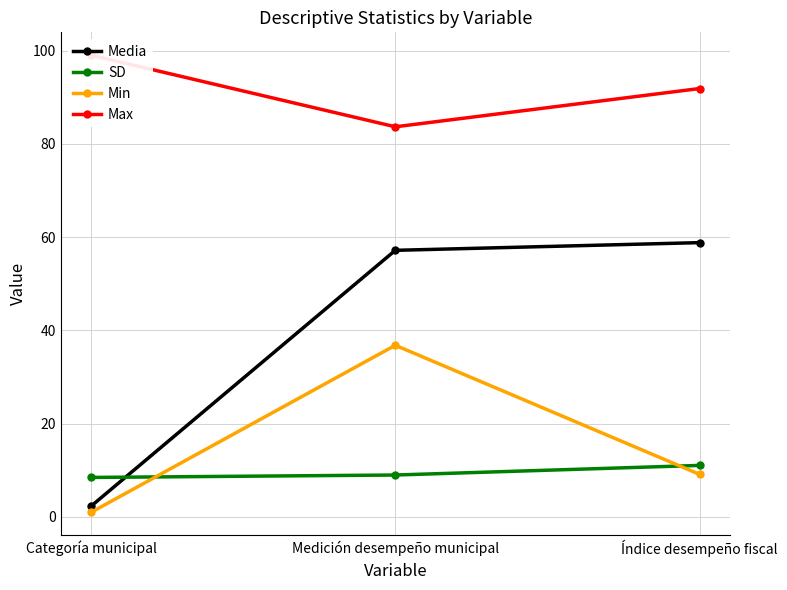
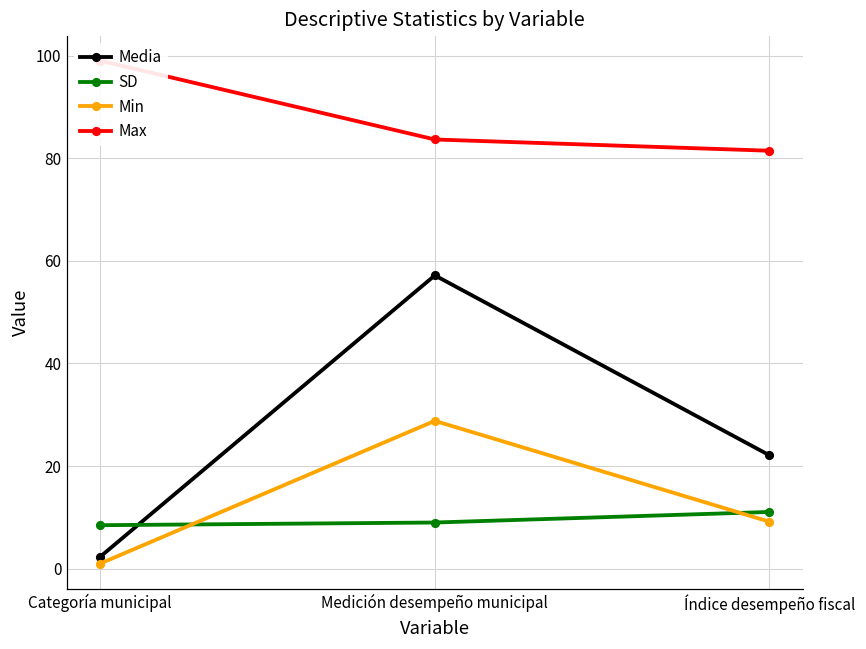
  {
    "Media": {
      "Categoría municipal": 2,
      "Medición desempeño municipal": 57,
-     "Índice desempeño fiscal": 59
+     "Índice desempeño fiscal": 22
    },
    "SD": {
      "Categoría municipal": 8,
      "Medición desempeño municipal": 9,
      "Índice desempeño fiscal": 11
    },
    "Min": {
      "Categoría municipal": 1,
-     "Medición desempeño municipal": 37,
+     "Medición desempeño municipal": 29,
      "Índice desempeño fiscal": 9
    },
    "Max": {
      "Medición desempeño municipal": 84,
-     "Índice desempeño fiscal": 92
+     "Índice desempeño fiscal": 81
    }
  }
